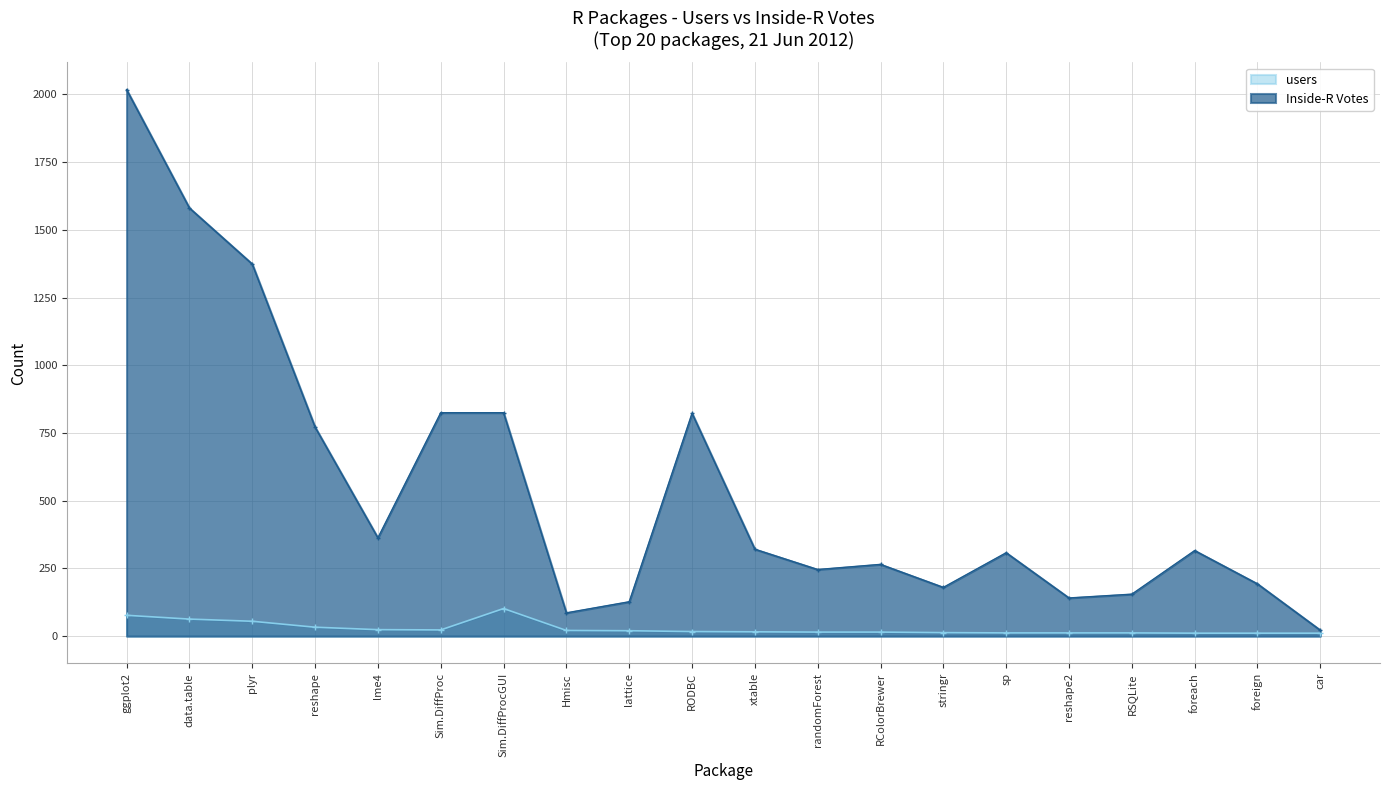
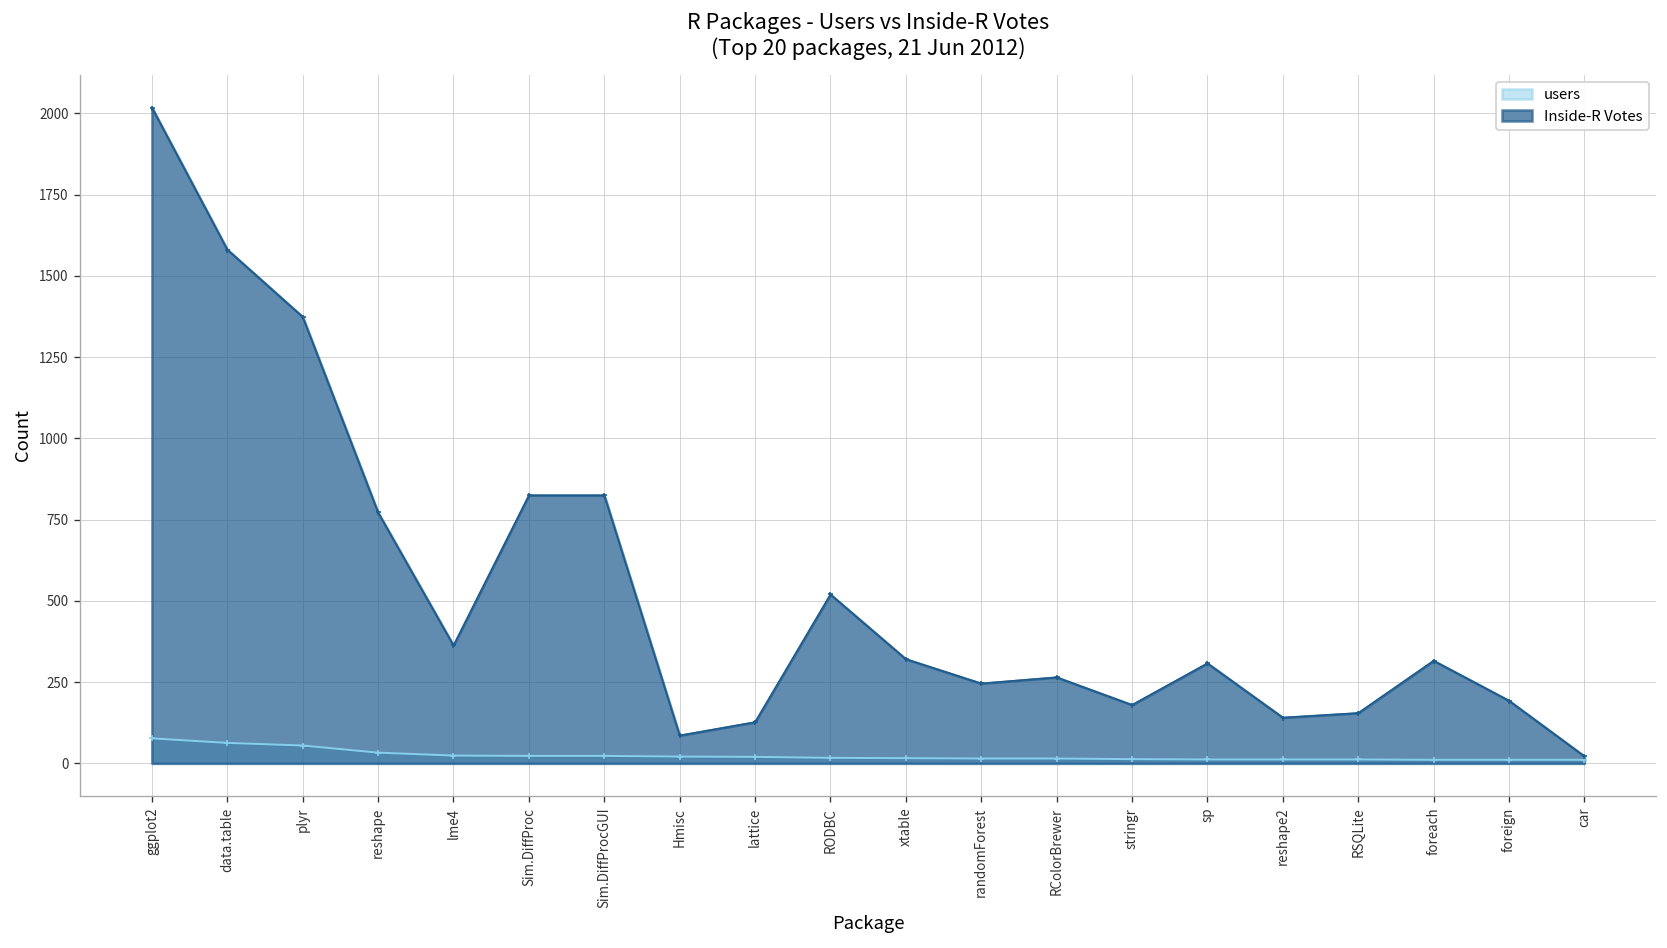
  {
    "users": {
      "ggplot2": 80,
      "data.table": 60,
      "plyr": 60,
      "reshape": 30,
      "lme4": 20,
      "Sim.DiffProc": 20,
-     "Sim.DiffProcGUI": 100,
+     "Sim.DiffProcGUI": 20,
      "Hmisc": 20,
      "lattice": 20,
      "RODBC": 20,
      "xtable": 20,
      "randomForest": 20,
      "RColorBrewer": 20,
      "stringr": 10,
      "sp": 10,
      "reshape2": 10,
      "RSQLite": 10,
      "foreach": 10,
      "foreign": 10,
      "car": 10
    },
    "Inside-R Votes": {
      "ggplot2": 2020,
      "data.table": 1580,
      "plyr": 1370,
      "reshape": 770,
      "lme4": 360,
      "Sim.DiffProc": 830,
      "Sim.DiffProcGUI": 830,
      "Hmisc": 90,
      "lattice": 130,
-     "RODBC": 820,
+     "RODBC": 520,
      "xtable": 320,
      "randomForest": 250,
      "RColorBrewer": 270,
      "stringr": 180,
      "sp": 310,
      "reshape2": 140,
      "RSQLite": 160,
      "foreach": 320,
      "foreign": 190,
      "car": 20
    }
  }
